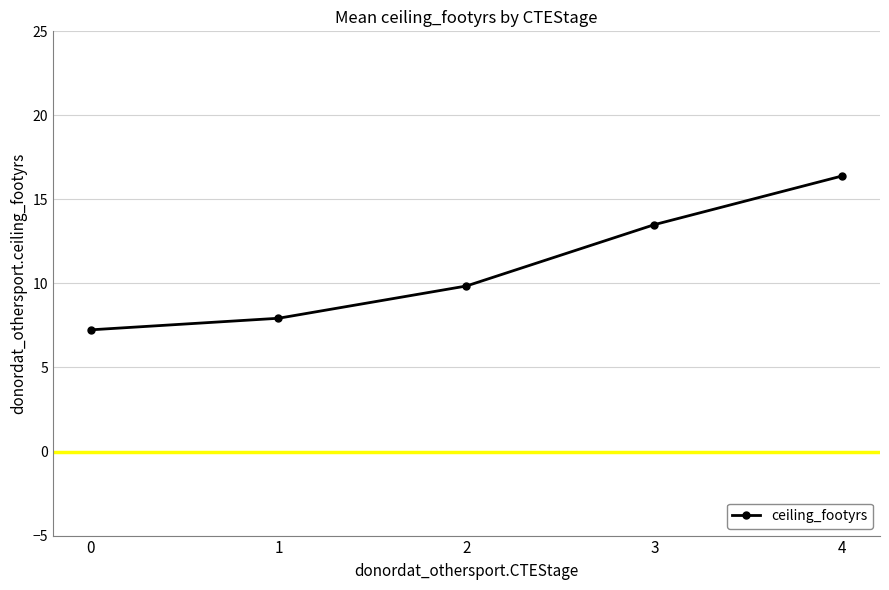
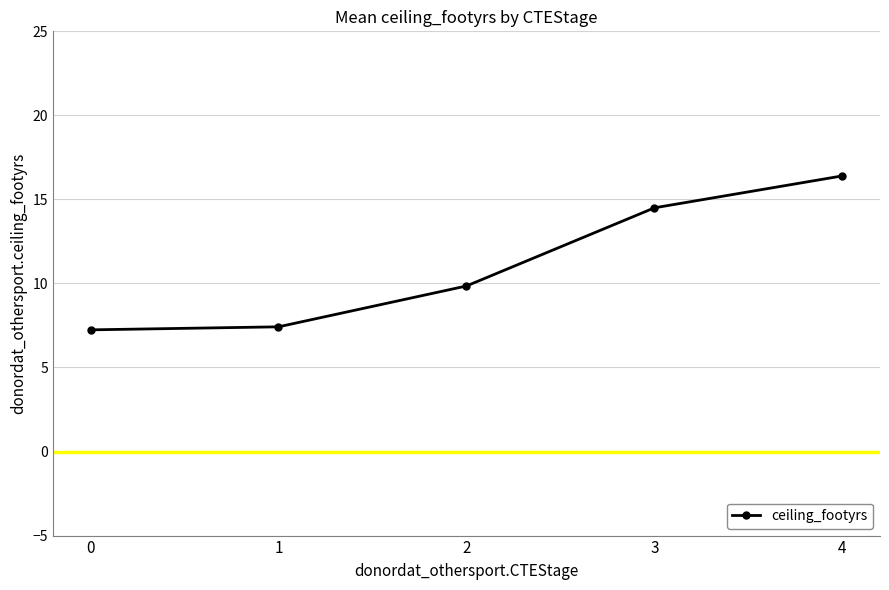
  {
    "0": 7.2,
-   "1": 7.9,
+   "1": 7.4,
    "2": 9.9,
-   "3": 13.5,
+   "3": 14.5,
    "4": 16.4
  }
